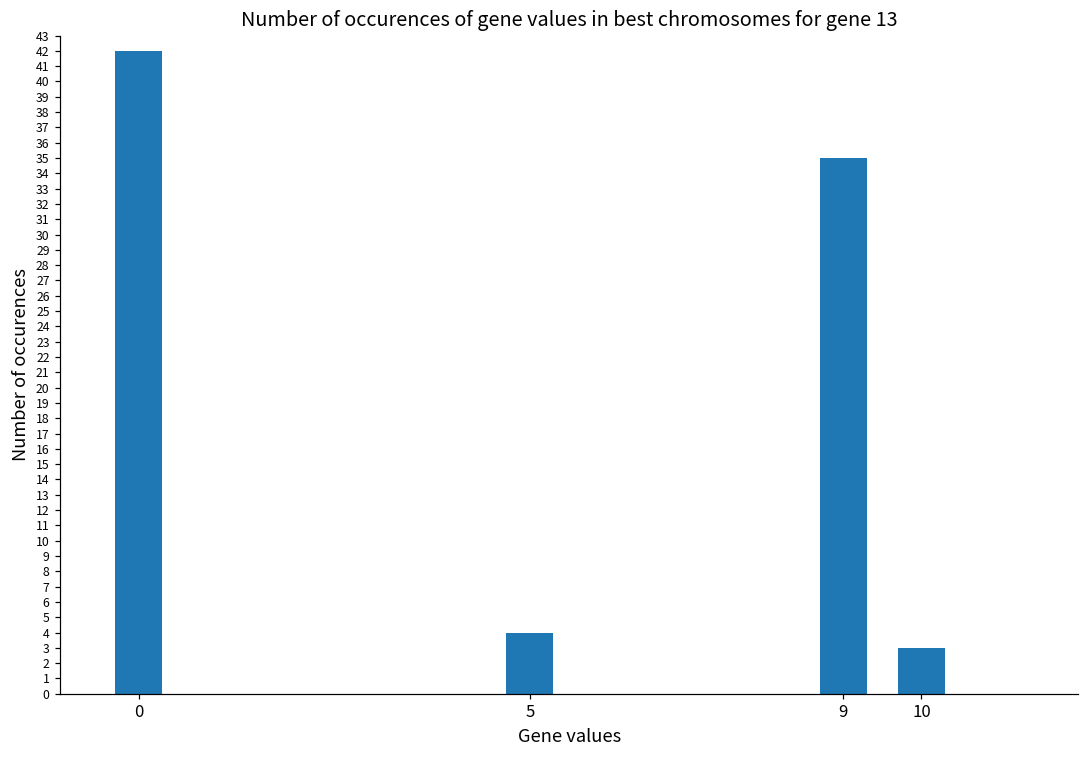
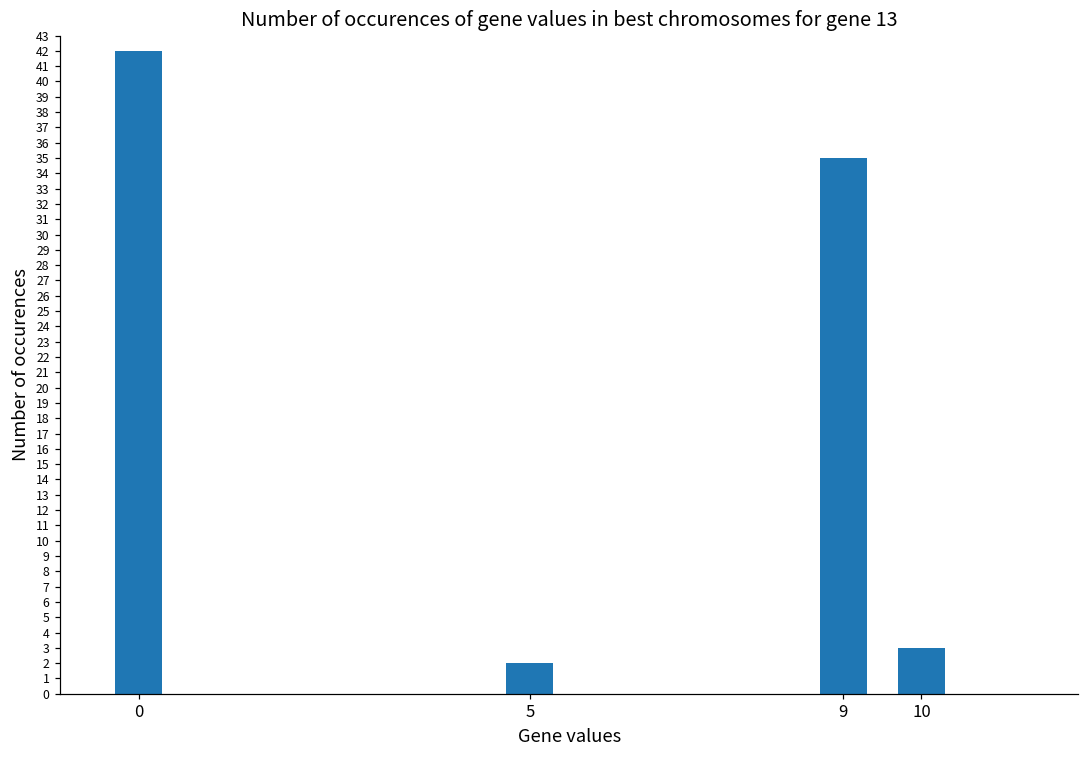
  {
    "0": 42,
-   "5": 4,
+   "5": 2,
    "9": 35,
    "10": 3
  }
